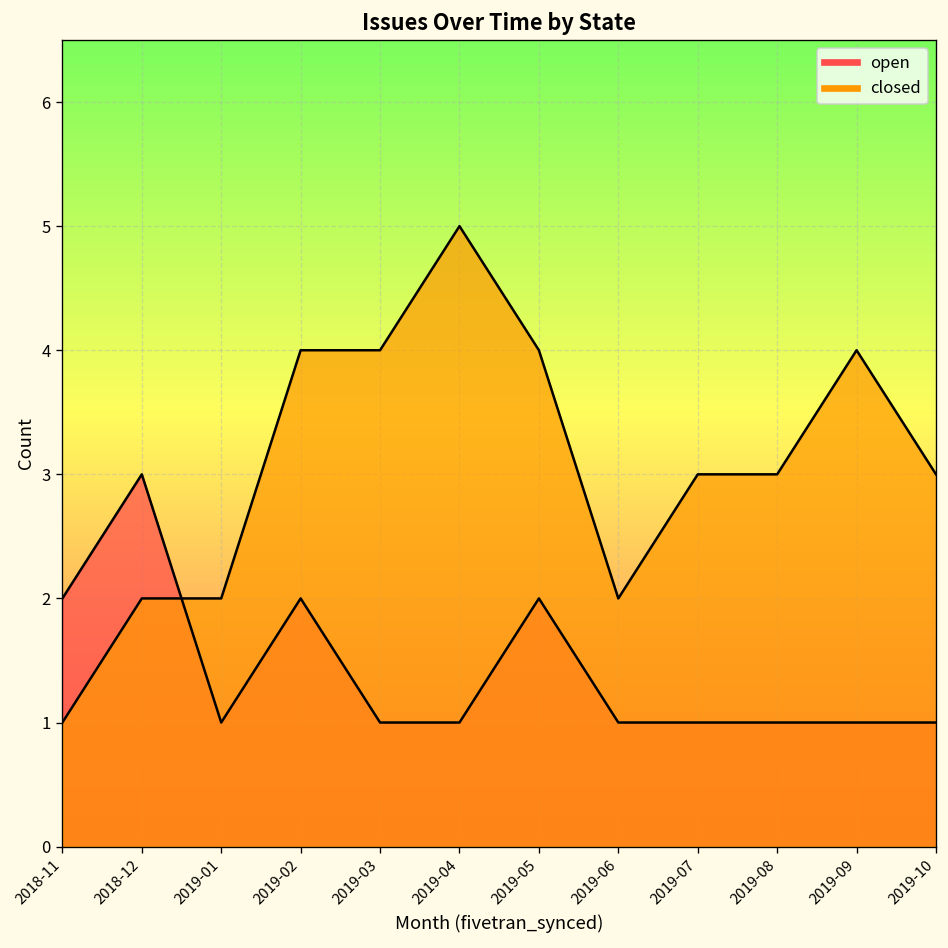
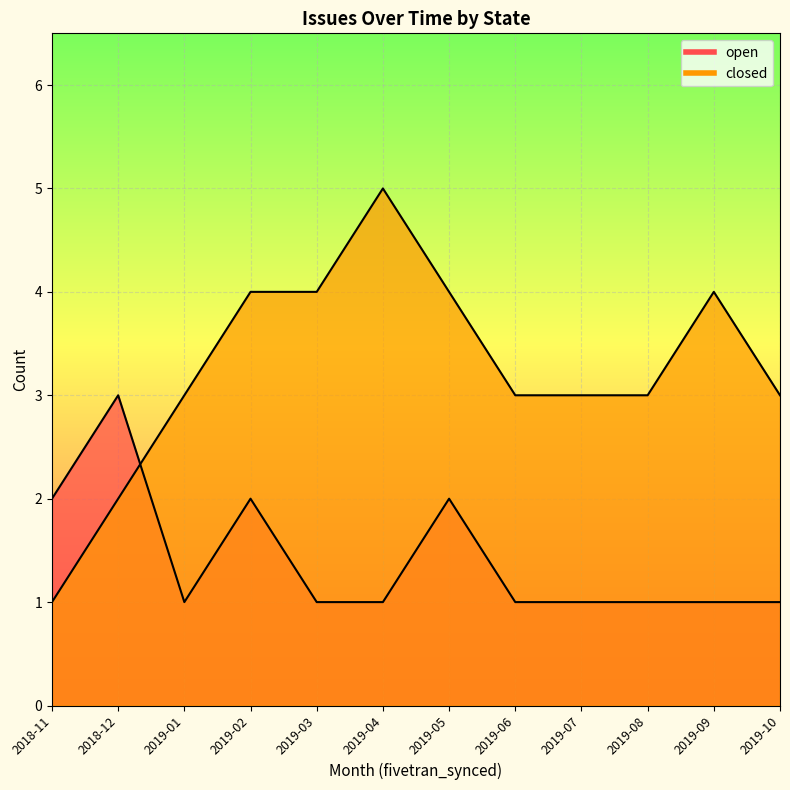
  {
    "open": {
      "2018-11": 2,
      "2018-12": 3,
      "2019-01": 1,
      "2019-02": 2,
      "2019-03": 1,
      "2019-04": 1,
      "2019-05": 2,
      "2019-06": 1,
      "2019-07": 1,
      "2019-08": 1,
      "2019-09": 1,
      "2019-10": 1
    },
    "closed": {
      "2018-11": 1,
      "2018-12": 2,
-     "2019-01": 2,
+     "2019-01": 3,
      "2019-02": 4,
      "2019-03": 4,
      "2019-04": 5,
      "2019-05": 4,
-     "2019-06": 2,
+     "2019-06": 3,
      "2019-07": 3,
      "2019-08": 3,
      "2019-09": 4,
      "2019-10": 3
    }
  }
